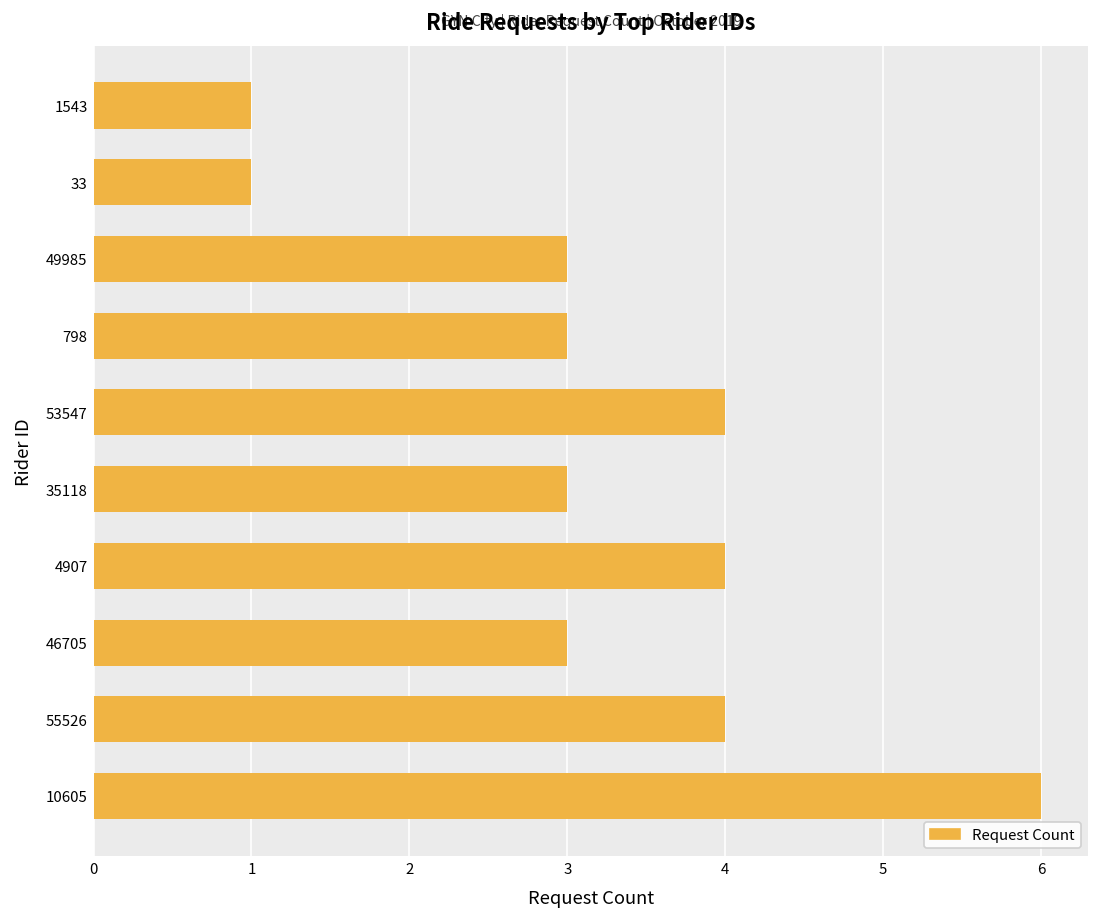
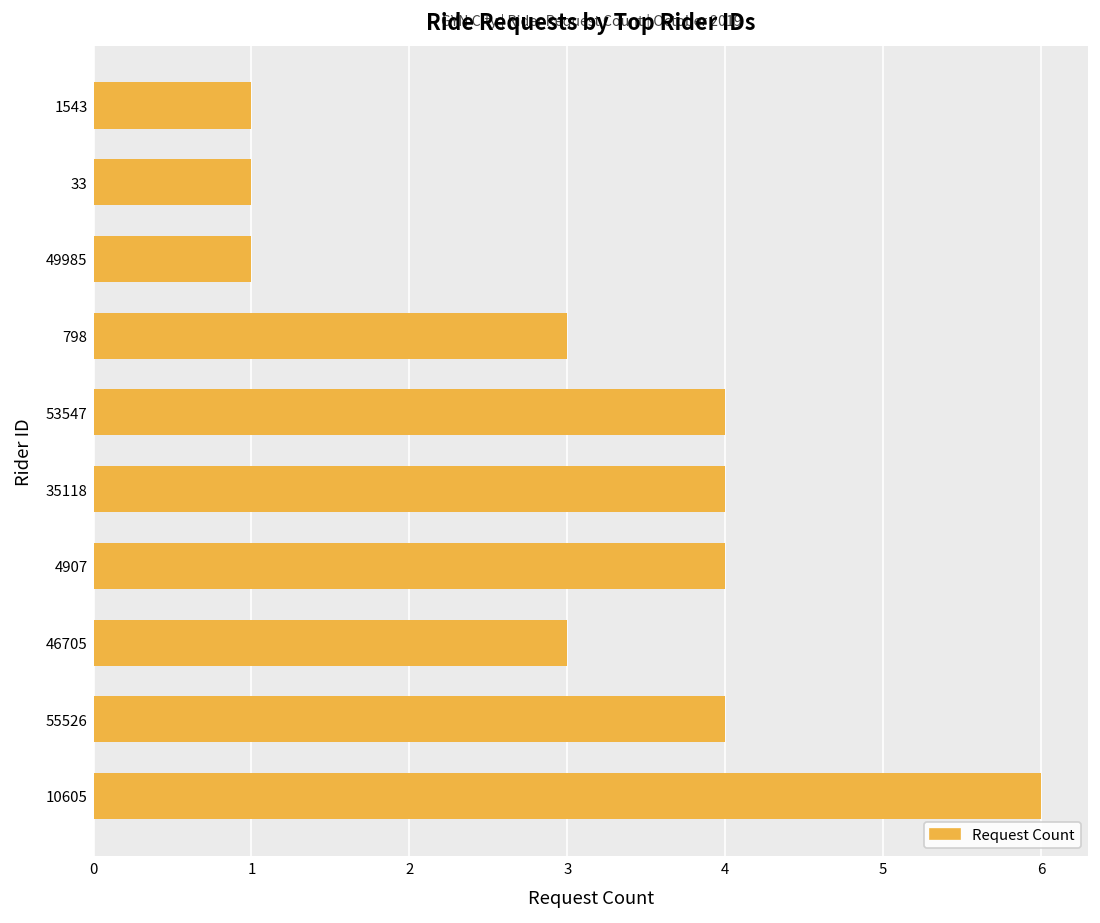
  {
    "1543": 1,
    "33": 1,
-   "49985": 3,
+   "49985": 1,
    "798": 3,
    "53547": 4,
-   "35118": 3,
+   "35118": 4,
    "4907": 4,
    "46705": 3,
    "55526": 4,
    "10605": 6
  }
